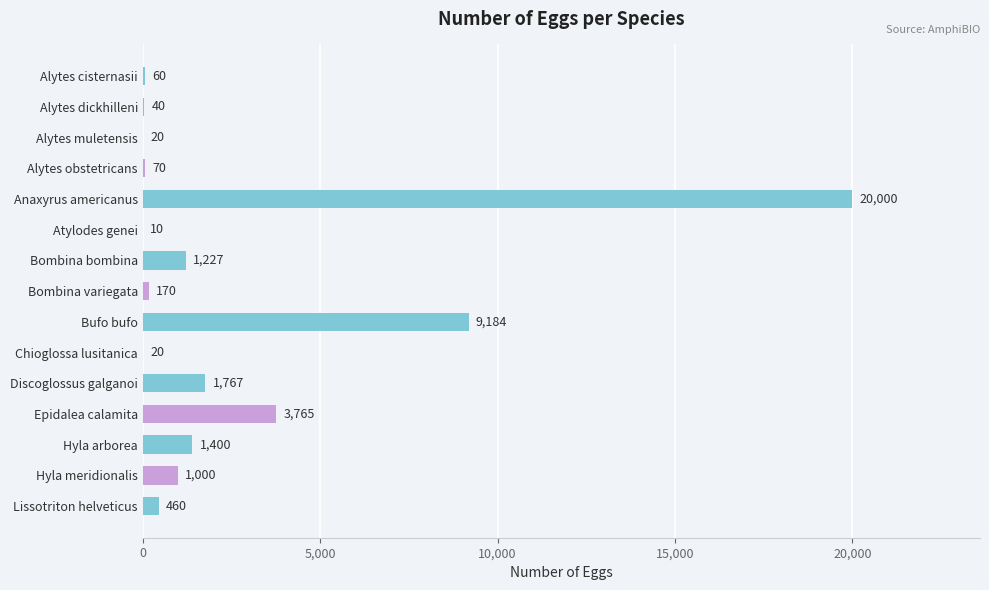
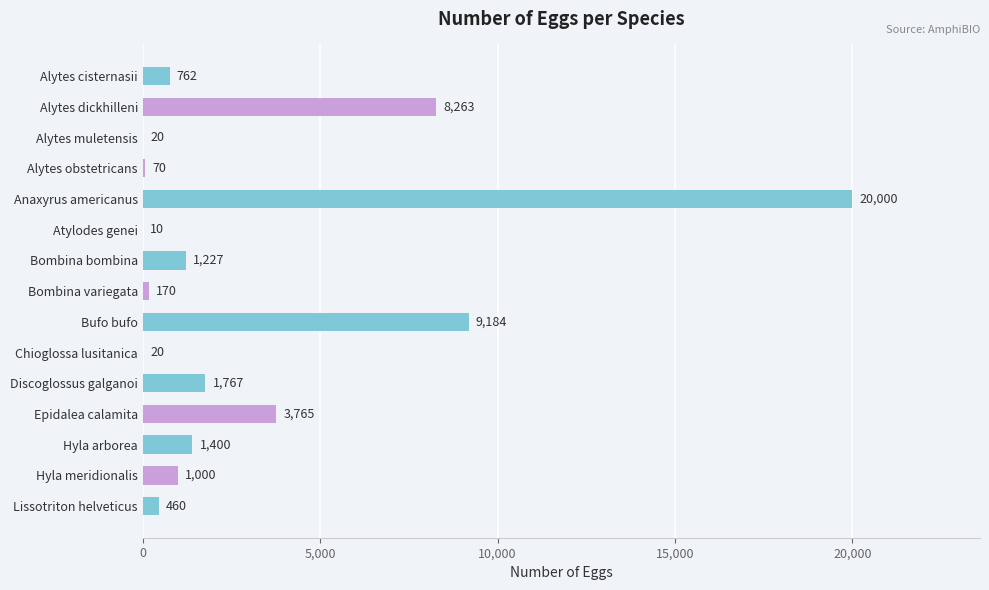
  {
-   "Alytes cisternasii": "60",
-   "Alytes dickhilleni": "40",
+   "Alytes cisternasii": "762",
+   "Alytes dickhilleni": "8,263",
    "Alytes muletensis": "20",
    "Alytes obstetricans": "70",
    "Anaxyrus americanus": "20,000",
    "Atylodes genei": "10",
    "Bombina bombina": "1,227",
    "Bombina variegata": "170",
    "Bufo bufo": "9,184",
    "Chioglossa lusitanica": "20",
    "Discoglossus galganoi": "1,767",
    "Epidalea calamita": "3,765",
    "Hyla arborea": "1,400",
    "Hyla meridionalis": "1,000",
    "Lissotriton helveticus": "460"
  }
